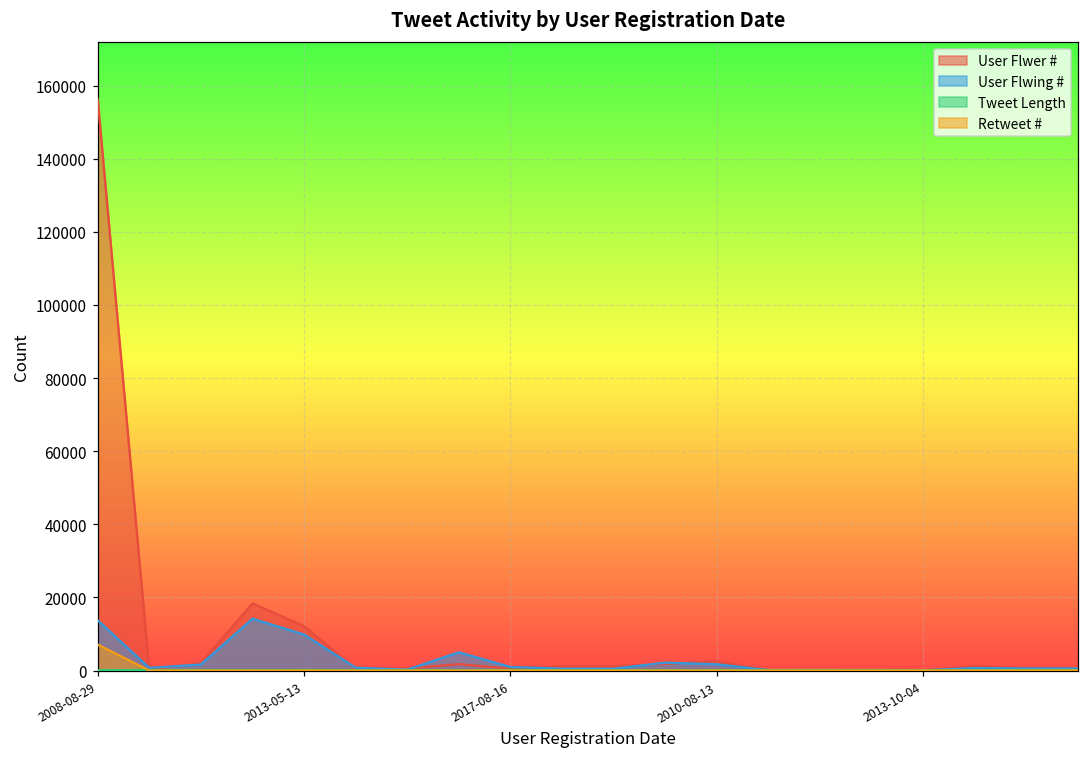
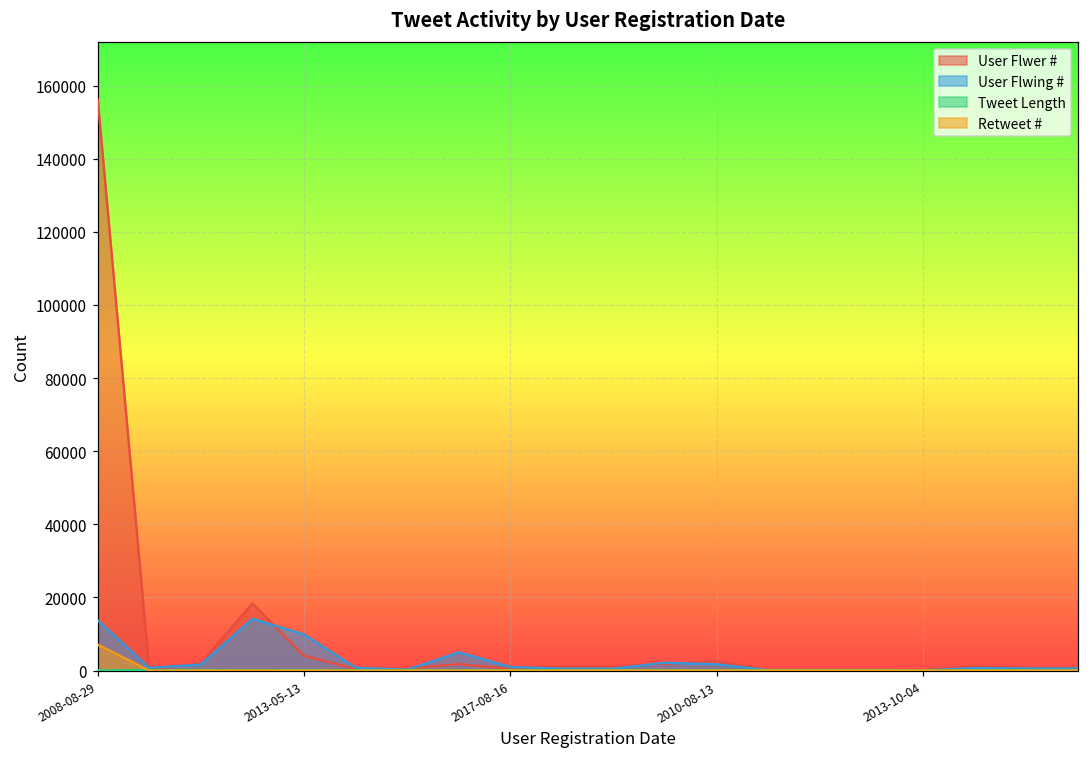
  {
    "User Flwer #": {
      "2008-08-29": 156000,
-     "2013-05-13": 12000,
+     "2013-05-13": 4000,
      "2010-08-13": 3000
    },
    "User Flwing #": {
      "2008-08-29": 14000,
      "2013-05-13": 10000,
      "2010-08-13": 2000
    },
    "Tweet Length": {
      "2008-08-29": 0
    },
    "Retweet #": {
      "2008-08-29": 7000
    }
  }
